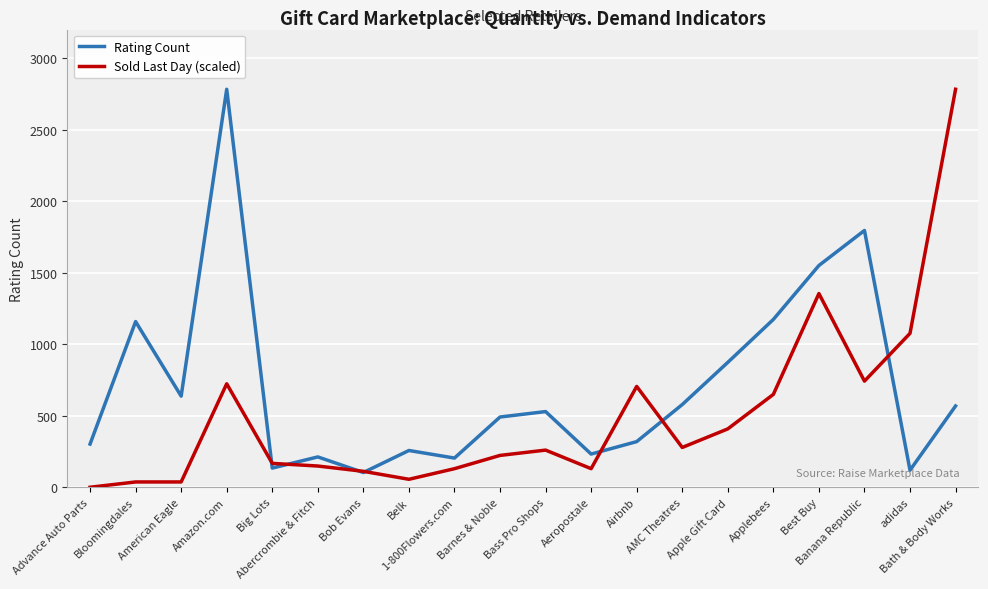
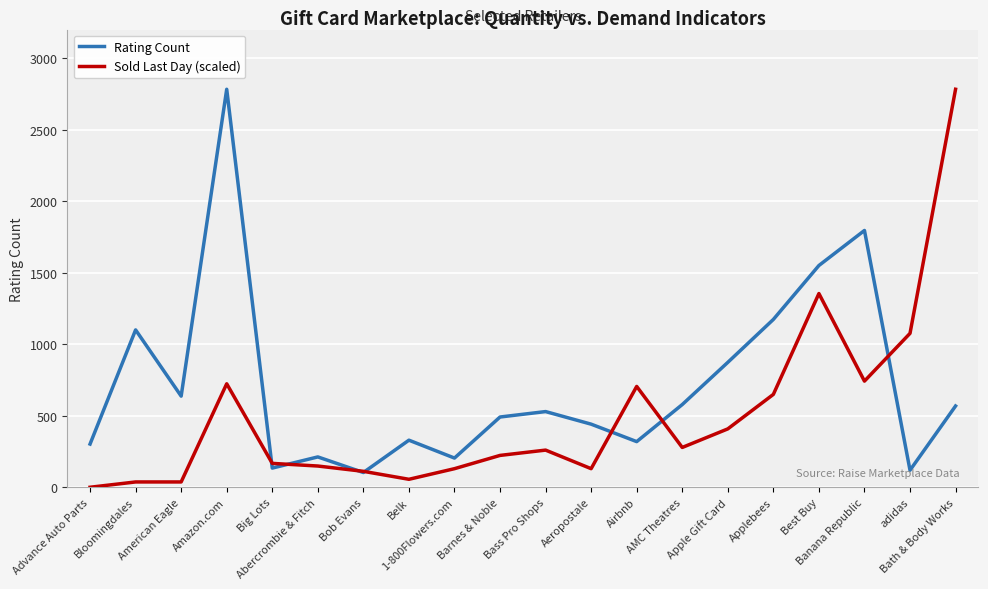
  {
    "Rating Count": {
      "Advance Auto Parts": 300,
-     "Bloomingdales": 1160,
+     "Bloomingdales": 1100,
      "American Eagle": 640,
      "Amazon.com": 2780,
      "Big Lots": 130,
      "Abercrombie & Fitch": 210,
-     "Belk": 260,
+     "Belk": 330,
      "1-800Flowers.com": 200,
      "Barnes & Noble": 490,
      "Bass Pro Shops": 530,
-     "Aeropostale": 230,
+     "Aeropostale": 440,
      "Airbnb": 320,
      "AMC Theatres": 580,
      "Apple Gift Card": 870,
      "Applebees": 1170,
      "Best Buy": 1550,
      "Banana Republic": 1800,
      "adidas": 120,
      "Bath & Body Works": 570
    },
    "Sold Last Day (scaled)": {
      "Advance Auto Parts": 0,
      "Bloomingdales": 40,
      "American Eagle": 40,
      "Amazon.com": 720,
      "Big Lots": 170,
      "Abercrombie & Fitch": 150,
      "Belk": 60,
      "1-800Flowers.com": 130,
      "Barnes & Noble": 220,
      "Bass Pro Shops": 260,
      "Aeropostale": 130,
      "Airbnb": 700,
      "AMC Theatres": 280,
      "Apple Gift Card": 410,
      "Applebees": 650,
      "Best Buy": 1350,
      "Banana Republic": 740,
      "adidas": 1080,
      "Bath & Body Works": 2780
    }
  }
